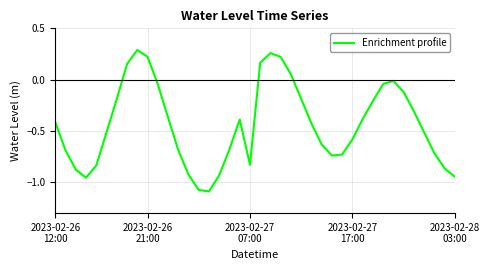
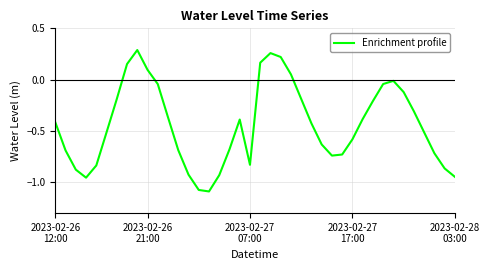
  {
    "2023-02-26 12:00": -0.42,
-   "2023-02-26 21:00": 0.22,
+   "2023-02-26 21:00": 0.10,
    "2023-02-27 07:00": -0.83,
    "2023-02-27 17:00": -0.58,
    "2023-02-28 03:00": -0.95
  }
